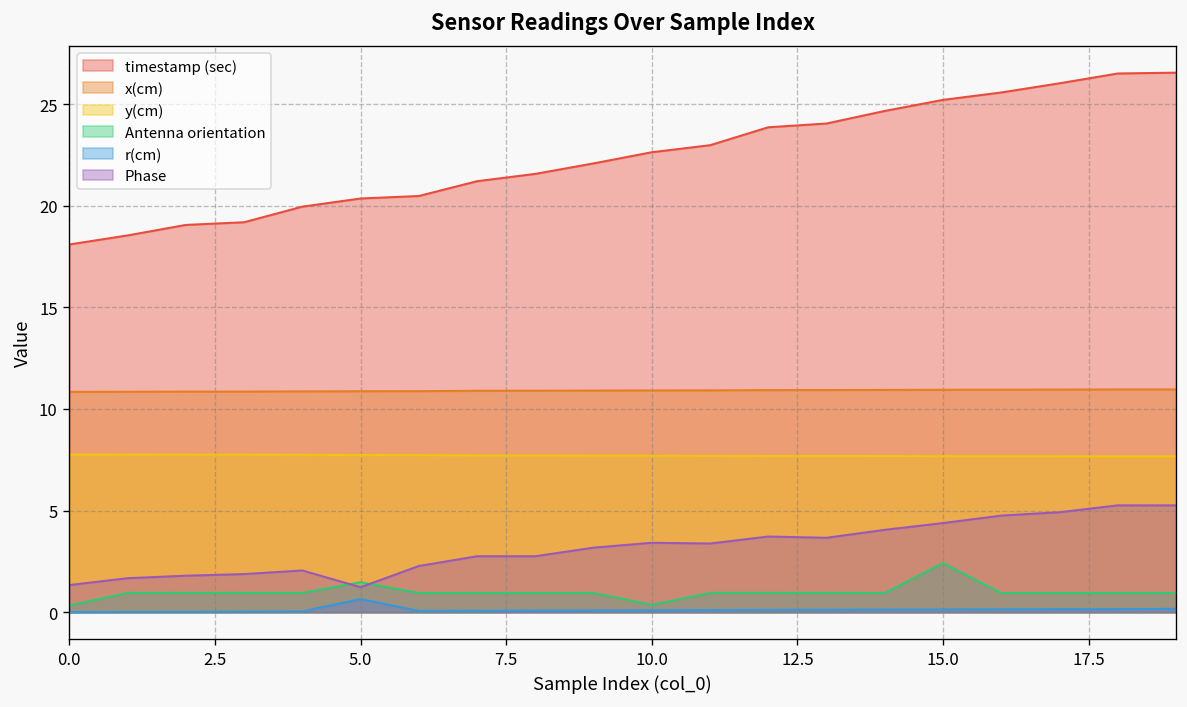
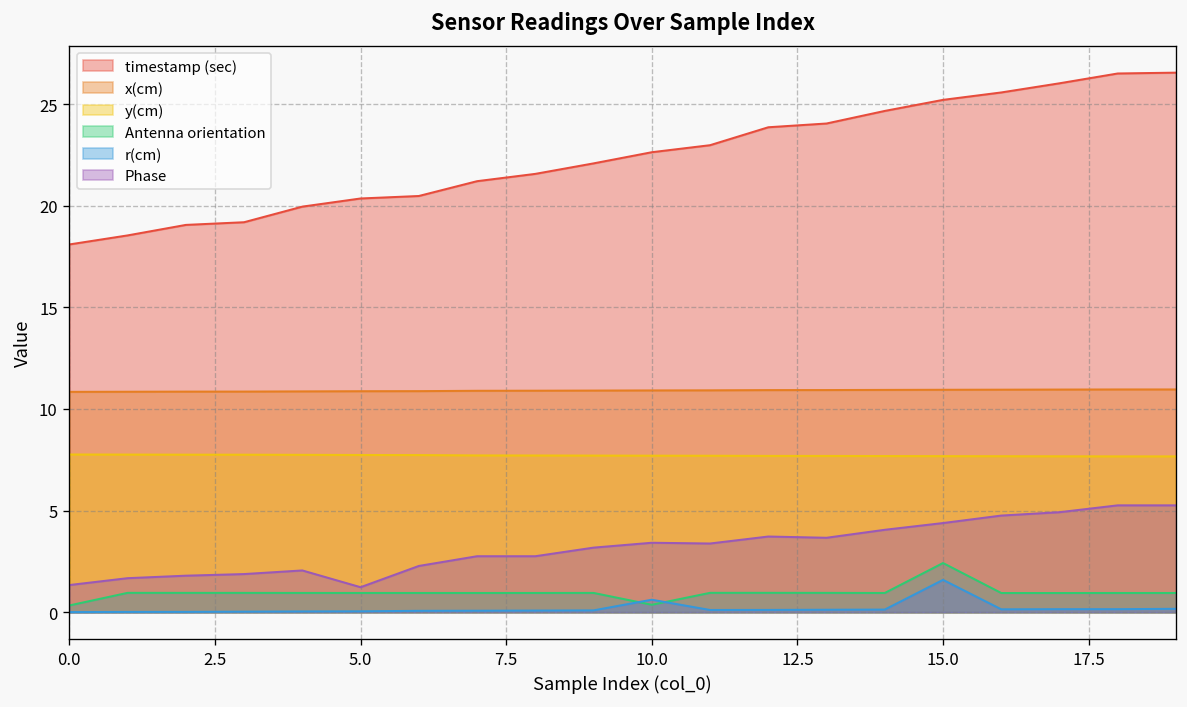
  {
    "Antenna orientation": {
      "0.0": 0.3,
-     "5.0": 1.5,
+     "5.0": 0.9,
      "10.0": 0.4,
      "15.0": 2.4
    },
    "r(cm)": {
      "0.0": 0.0,
-     "5.0": 0.7,
-     "10.0": 0.1,
-     "15.0": 0.1
+     "5.0": 0.0,
+     "10.0": 0.6,
+     "15.0": 1.6
    },
    "Phase": {
      "0.0": 1.3,
      "5.0": 1.2,
      "10.0": 3.4,
      "15.0": 4.4
    }
  }
